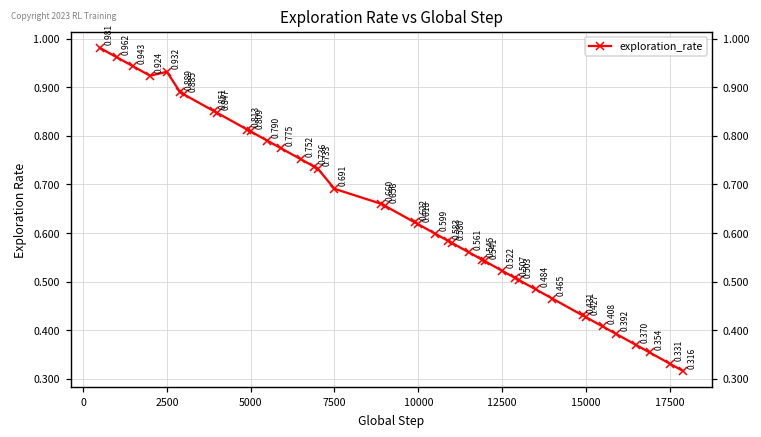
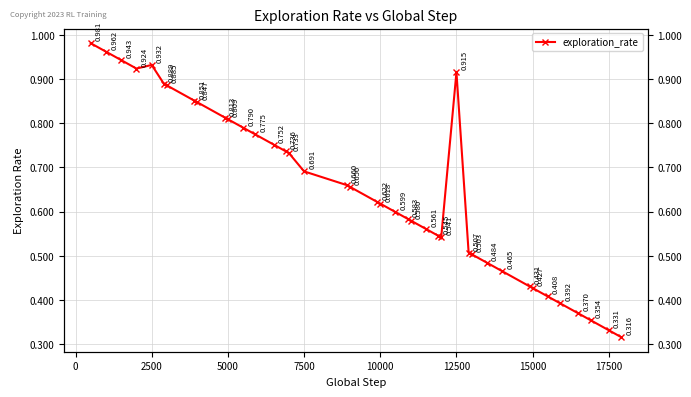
  {
    "2500": 0.932,
    "7500": 0.691,
-   "12500": 0.522,
+   "12500": 0.915,
    "17500": 0.331
  }
